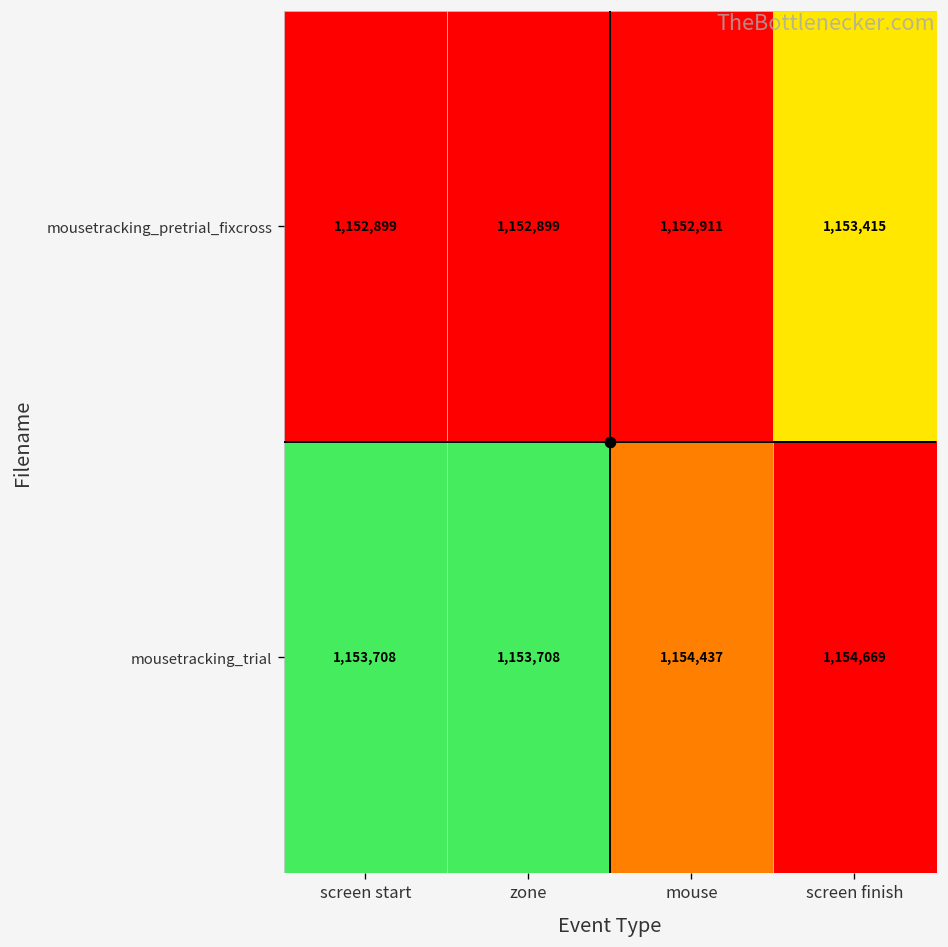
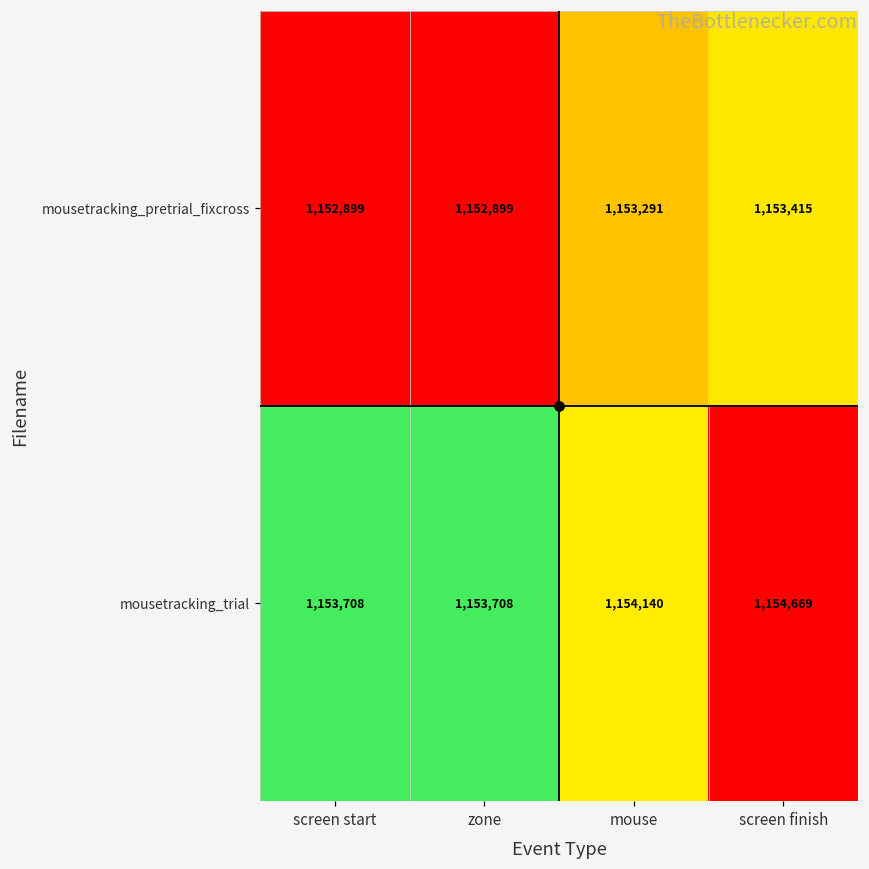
  {
    "mousetracking_pretrial_fixcross": {
      "screen start": "1,152,899",
      "zone": "1,152,899",
-     "mouse": "1,152,911",
+     "mouse": "1,153,291",
      "screen finish": "1,153,415"
    },
    "mousetracking_trial": {
      "screen start": "1,153,708",
      "zone": "1,153,708",
-     "mouse": "1,154,437",
+     "mouse": "1,154,140",
      "screen finish": "1,154,669"
    }
  }
